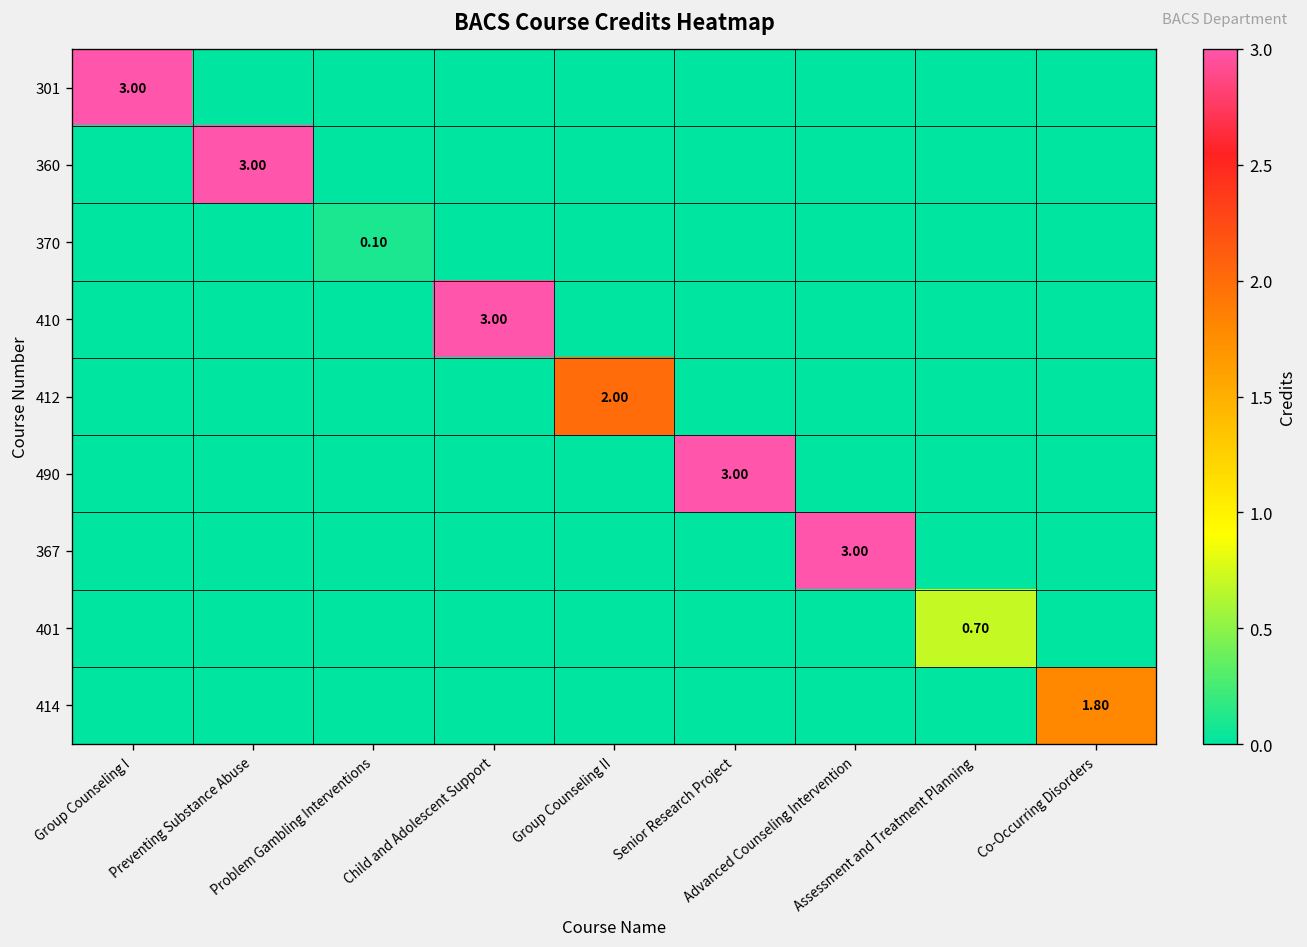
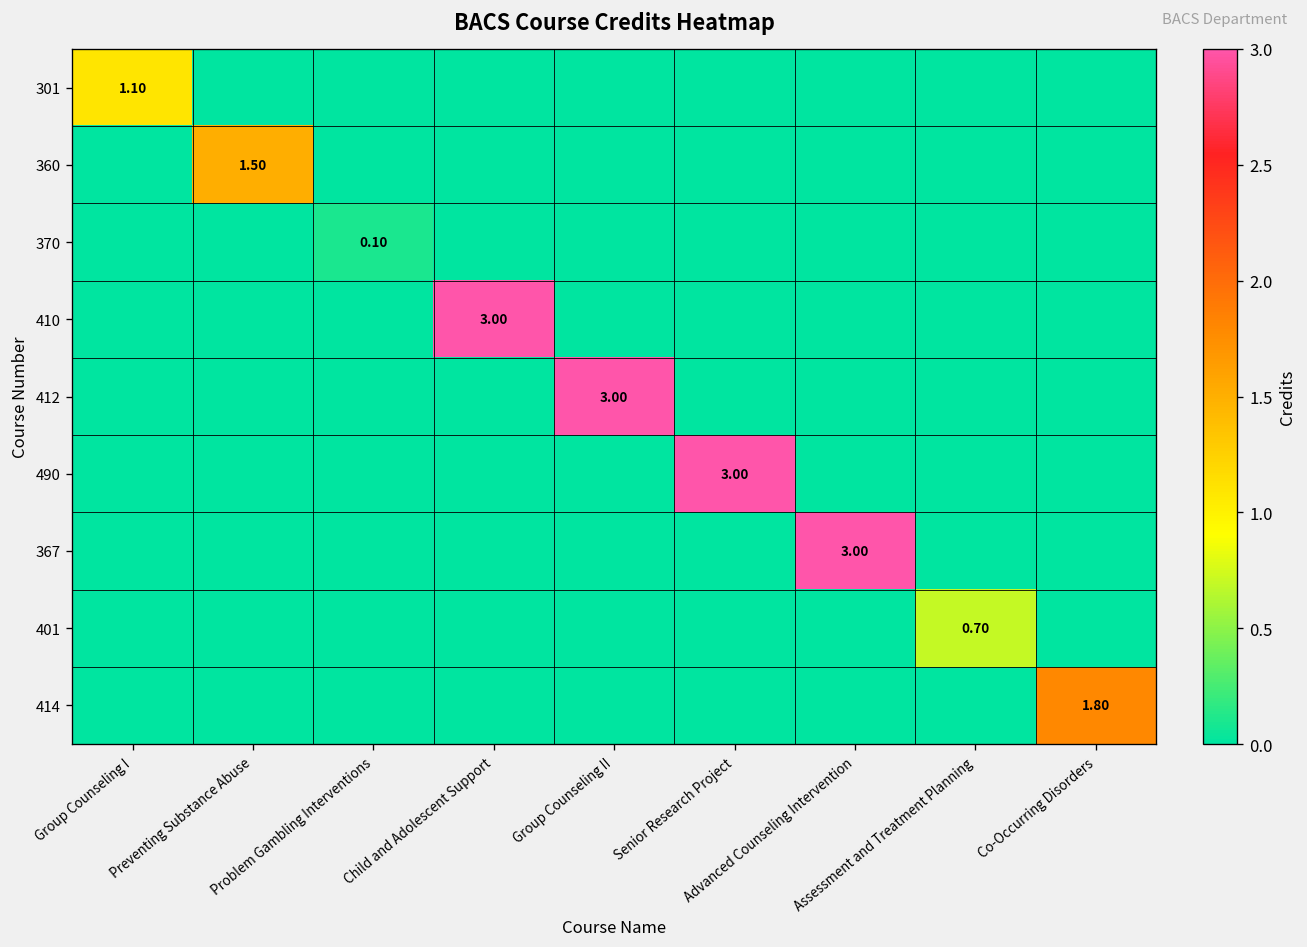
  {
    "301": {
-     "Group Counseling I": 3.00
+     "Group Counseling I": 1.10
    },
    "360": {
-     "Preventing Substance Abuse": 3.00
+     "Preventing Substance Abuse": 1.50
    },
    "370": {
      "Problem Gambling Interventions": 0.10
    },
    "410": {
      "Child and Adolescent Support": 3.00
    },
    "412": {
-     "Group Counseling II": 2.00
+     "Group Counseling II": 3.00
    },
    "490": {
      "Senior Research Project": 3.00
    },
    "367": {
      "Advanced Counseling Intervention": 3.00
    },
    "401": {
      "Assessment and Treatment Planning": 0.70
    },
    "414": {
      "Co-Occurring Disorders": 1.80
    }
  }
